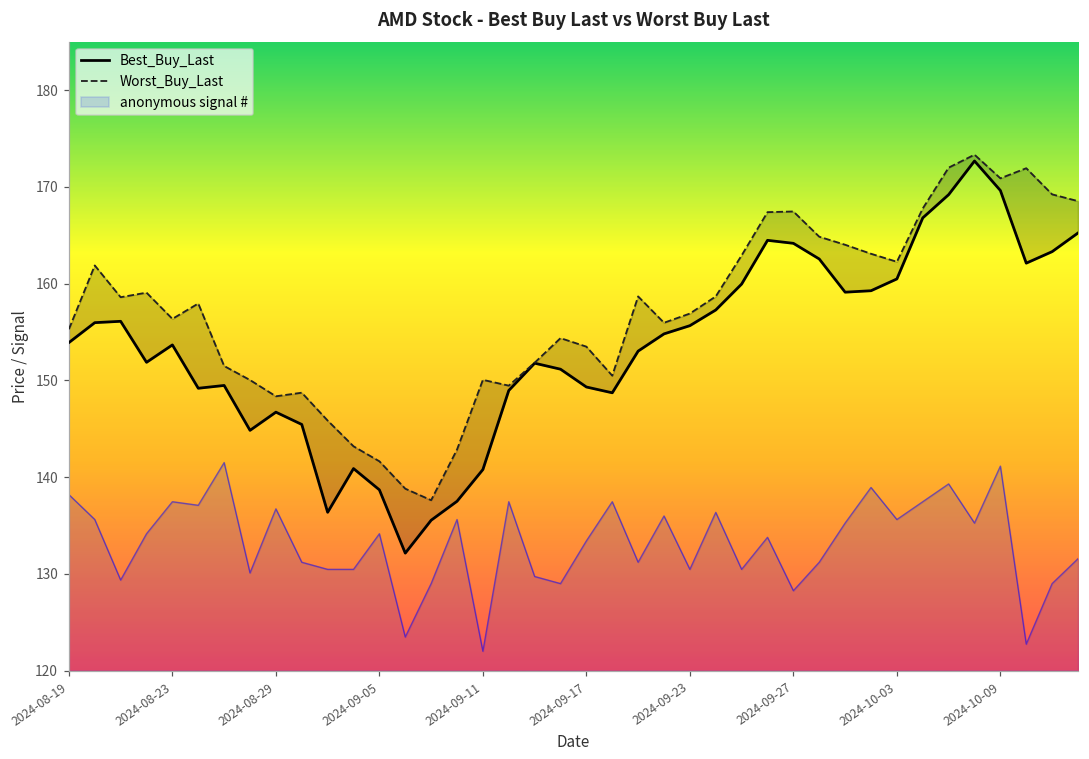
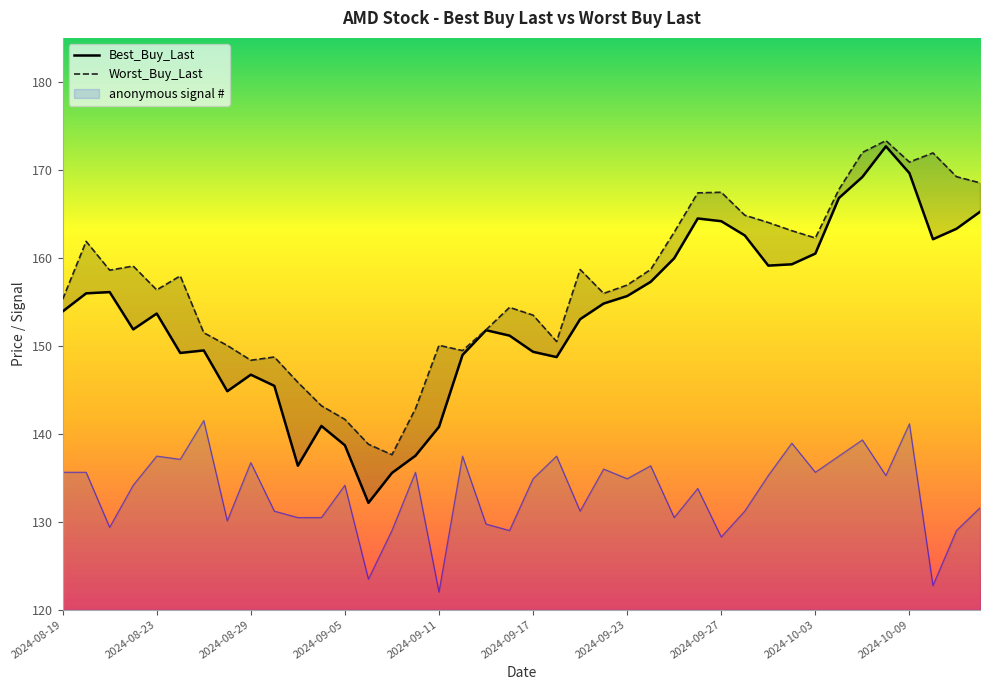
  {
    "anonymous signal #": {
-     "2024-08-19": 138,
+     "2024-08-19": 136,
      "2024-08-23": 137,
      "2024-08-29": 137,
      "2024-09-05": 134,
      "2024-09-11": 122,
-     "2024-09-17": 133,
-     "2024-09-23": 130,
+     "2024-09-17": 135,
+     "2024-09-23": 135,
      "2024-09-27": 128,
      "2024-10-03": 136,
      "2024-10-09": 141
    }
  }
